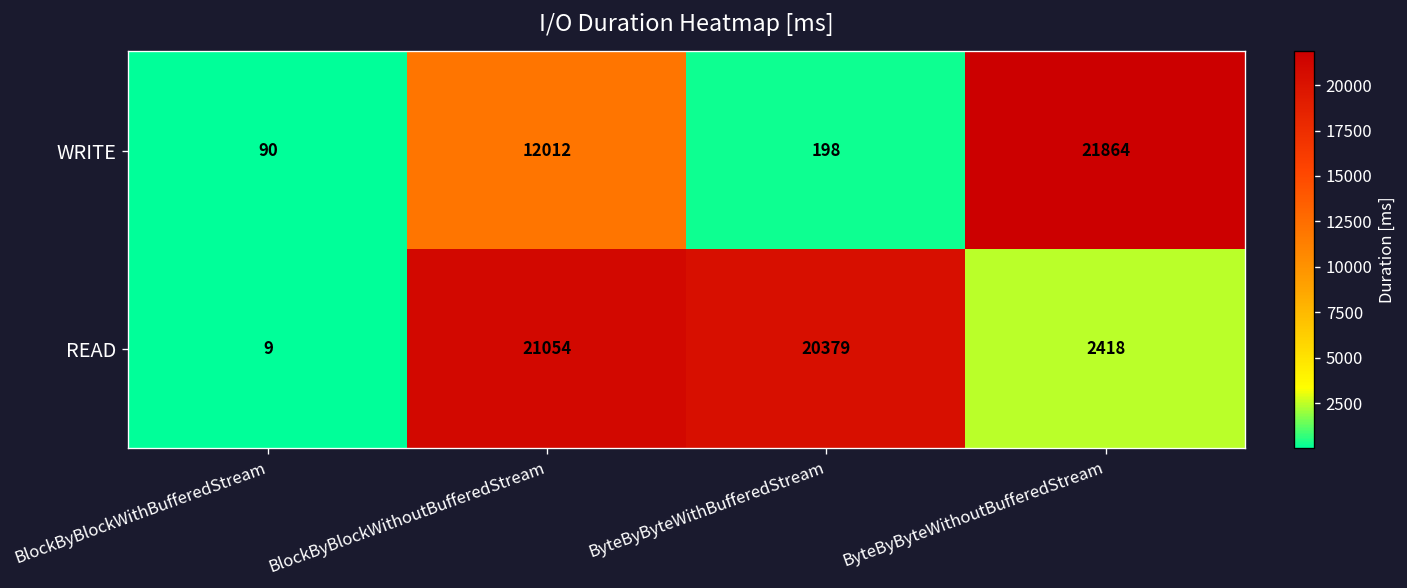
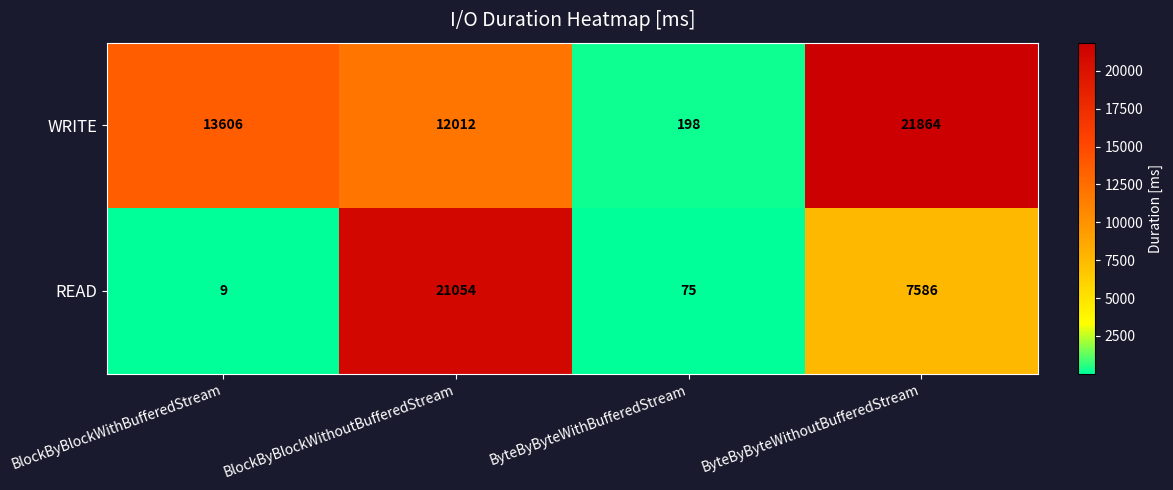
  {
    "WRITE": {
-     "BlockByBlockWithBufferedStream": 90,
+     "BlockByBlockWithBufferedStream": 13606,
      "BlockByBlockWithoutBufferedStream": 12012,
      "ByteByByteWithBufferedStream": 198,
      "ByteByByteWithoutBufferedStream": 21864
    },
    "READ": {
      "BlockByBlockWithBufferedStream": 9,
      "BlockByBlockWithoutBufferedStream": 21054,
-     "ByteByByteWithBufferedStream": 20379,
-     "ByteByByteWithoutBufferedStream": 2418
+     "ByteByByteWithBufferedStream": 75,
+     "ByteByByteWithoutBufferedStream": 7586
    }
  }
